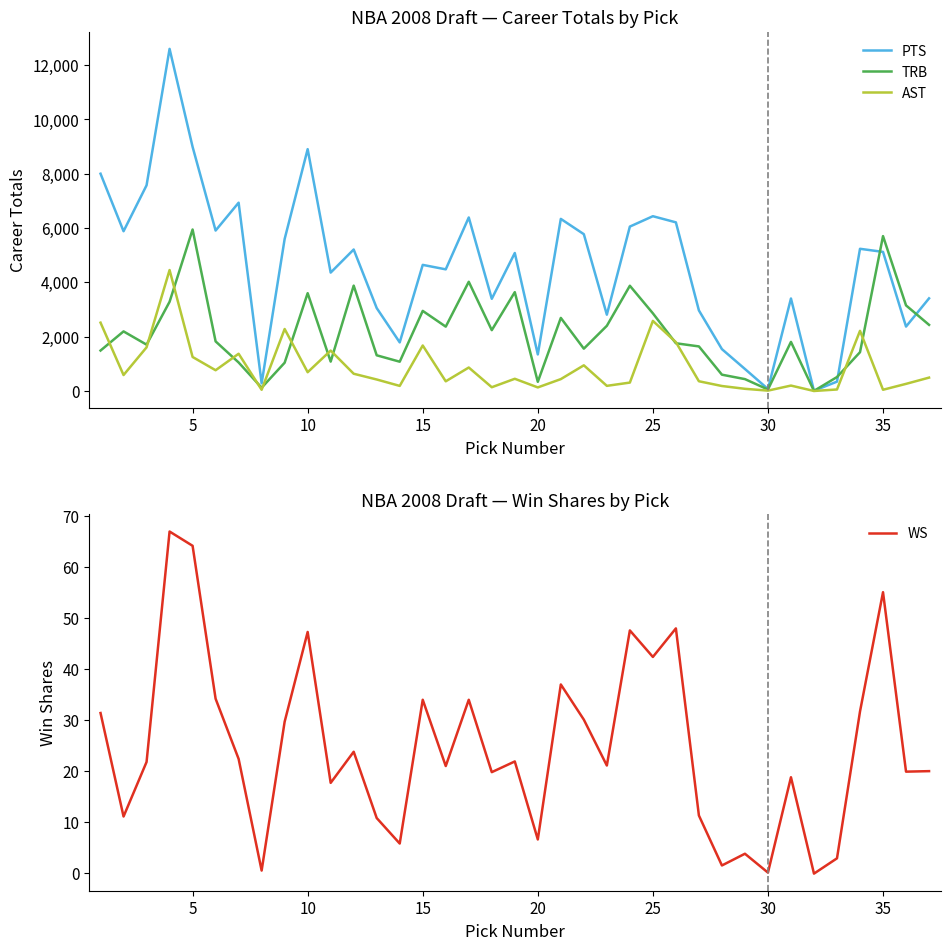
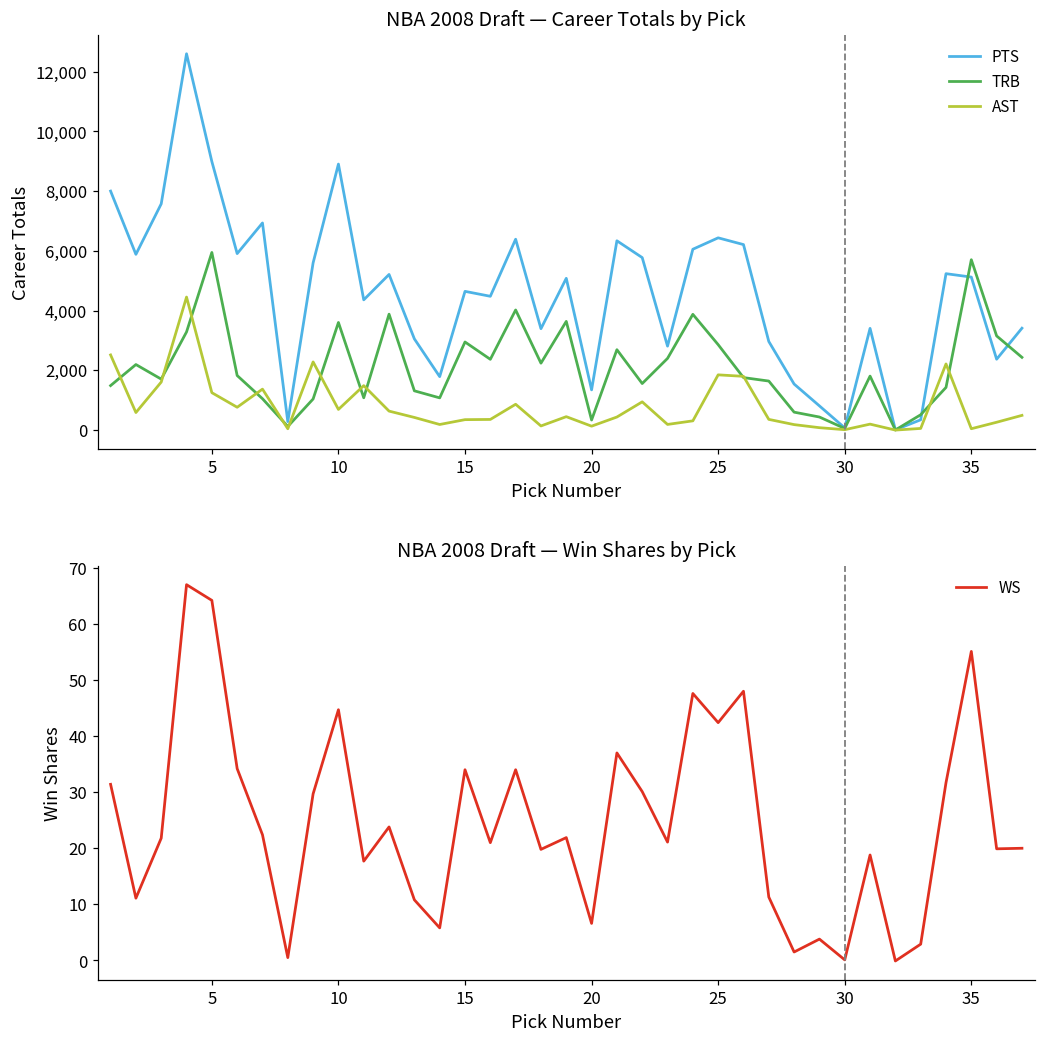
  {
    "NBA 2008 Draft — Career Totals by Pick": {
      "PTS": {
        "5": "9,000",
        "10": "8,900",
        "15": "4,600",
        "20": "1,300",
        "25": "6,400",
        "35": "5,100"
      },
      "TRB": {
        "5": "5,900",
        "10": "3,600",
        "15": "2,900",
        "20": "300",
        "25": "2,900",
        "35": "5,700"
      },
      "AST": {
        "5": "1,300",
        "10": "700",
-       "15": "1,700",
+       "15": "300",
        "20": "100",
-       "25": "2,600",
+       "25": "1,800",
        "35": "0"
      }
    },
    "NBA 2008 Draft — Win Shares by Pick": {
      "5": "64",
-     "10": "47",
+     "10": "45",
      "15": "34",
      "20": "7",
      "25": "42",
      "30": "0",
      "35": "55"
    }
  }
